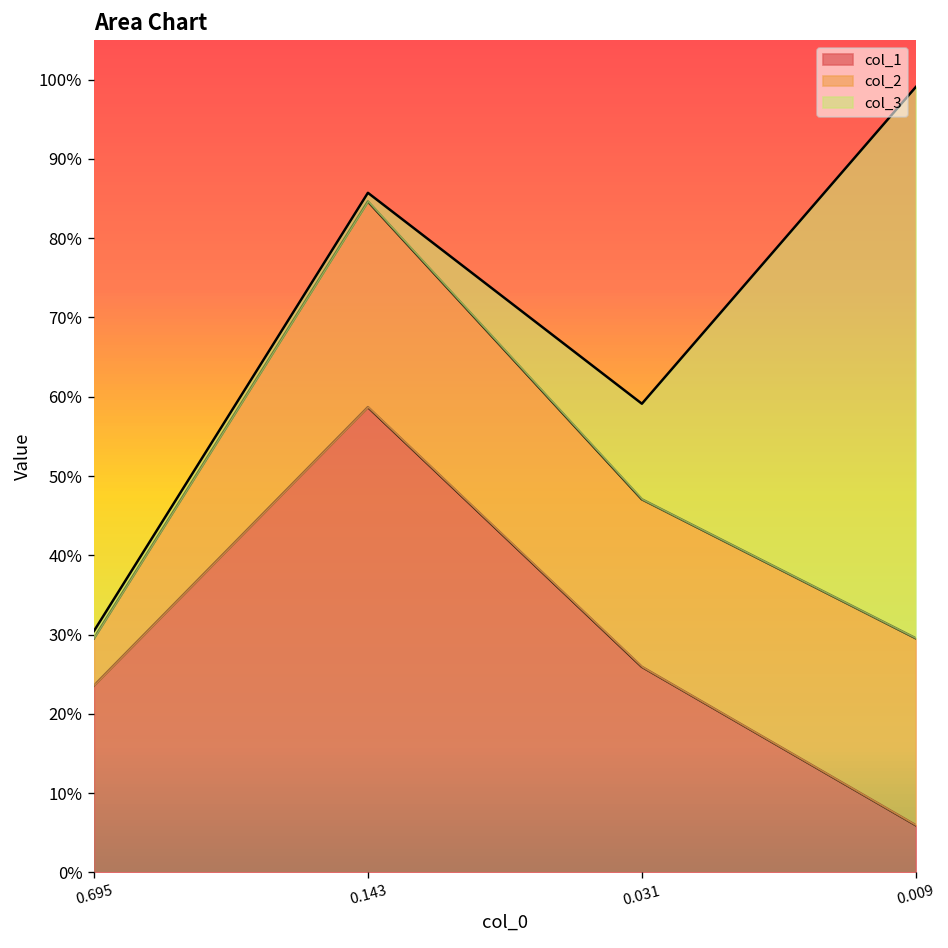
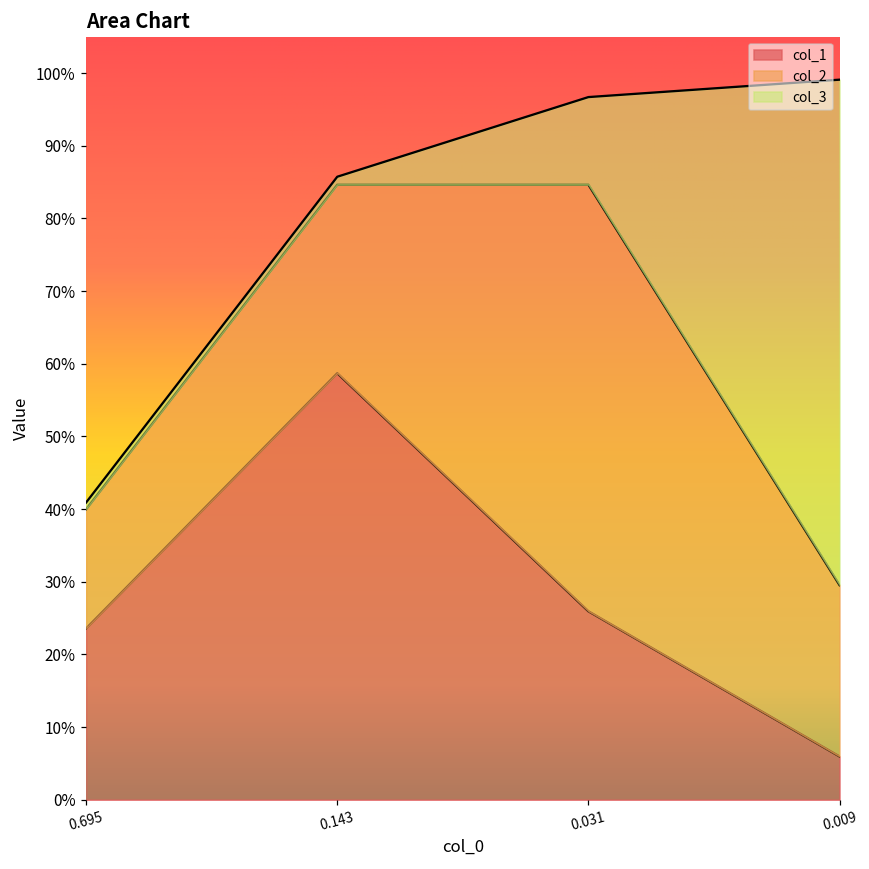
  {
    "col_1": {
      "0.695": "24%",
      "0.143": "59%",
      "0.031": "26%",
      "0.009": "6%"
    },
    "col_2": {
-     "0.695": "6%",
+     "0.695": "16%",
      "0.143": "26%",
-     "0.031": "21%",
+     "0.031": "59%",
      "0.009": "24%"
    },
    "col_3": {
      "0.695": "1%",
      "0.143": "1%",
      "0.031": "12%",
      "0.009": "70%"
    }
  }
